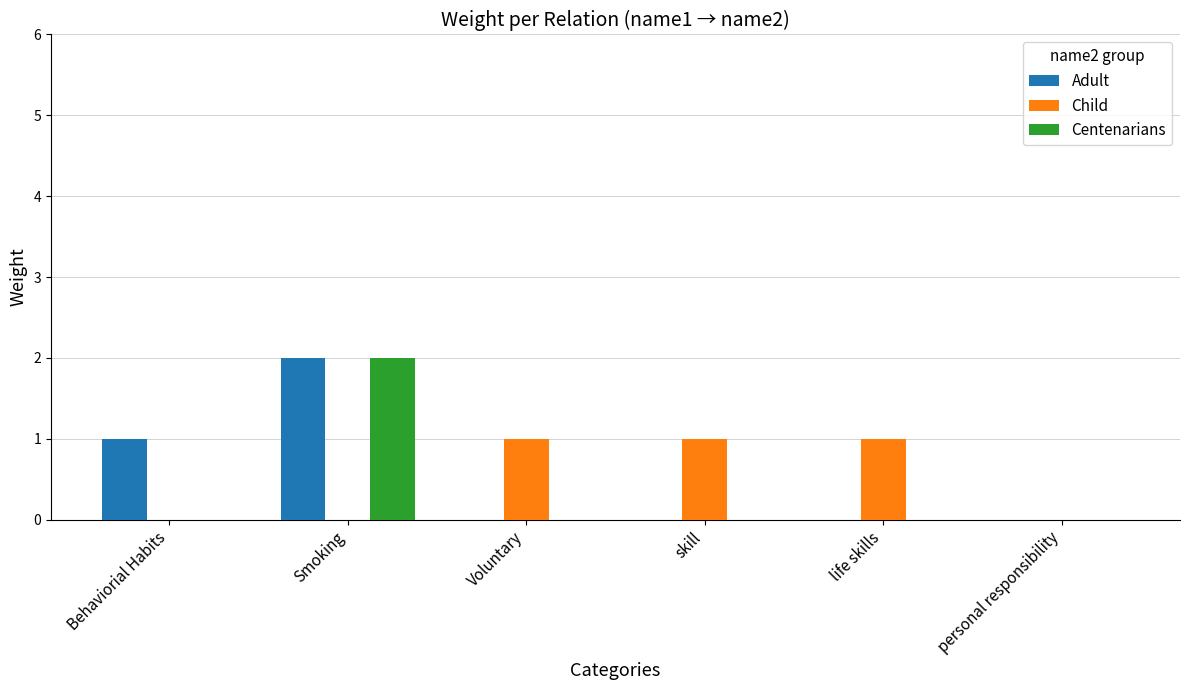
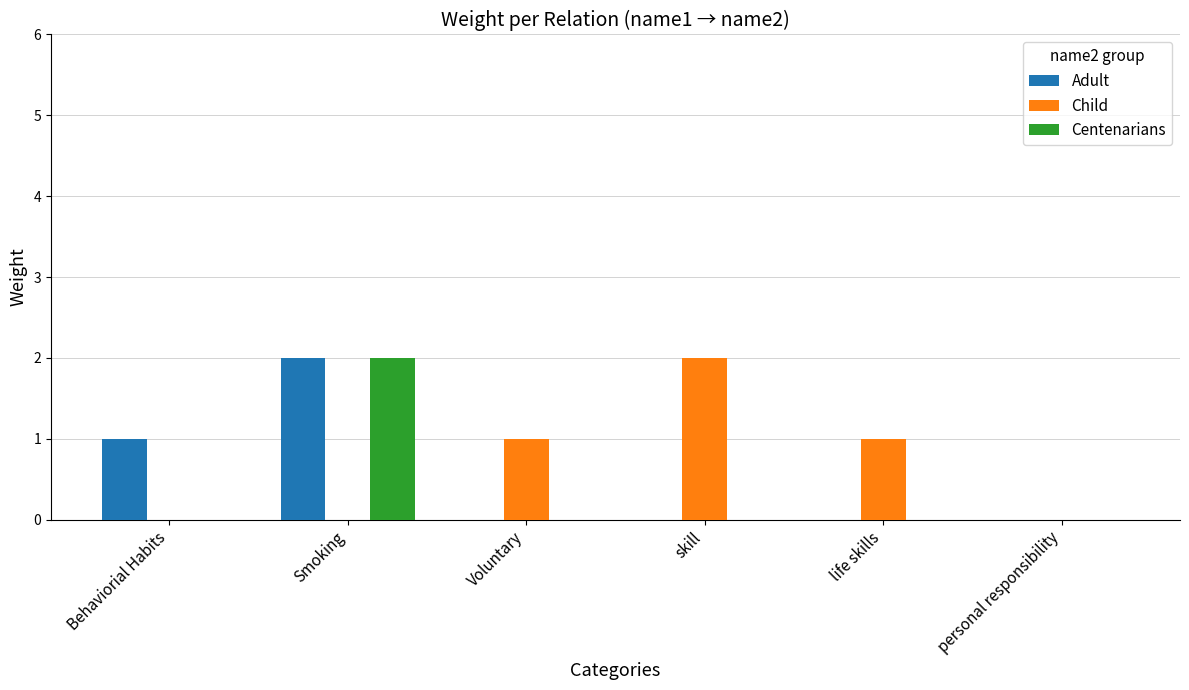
  {
    "Adult": {
      "Behaviorial Habits": 1,
      "Smoking": 2,
      "Voluntary": 0,
      "skill": 0,
      "life skills": 0,
      "personal responsibility": 0
    },
    "Child": {
      "Behaviorial Habits": 0,
      "Smoking": 0,
      "Voluntary": 1,
-     "skill": 1,
+     "skill": 2,
      "life skills": 1,
      "personal responsibility": 0
    },
    "Centenarians": {
      "Behaviorial Habits": 0,
      "Smoking": 2,
      "Voluntary": 0,
      "skill": 0,
      "life skills": 0,
      "personal responsibility": 0
    }
  }
